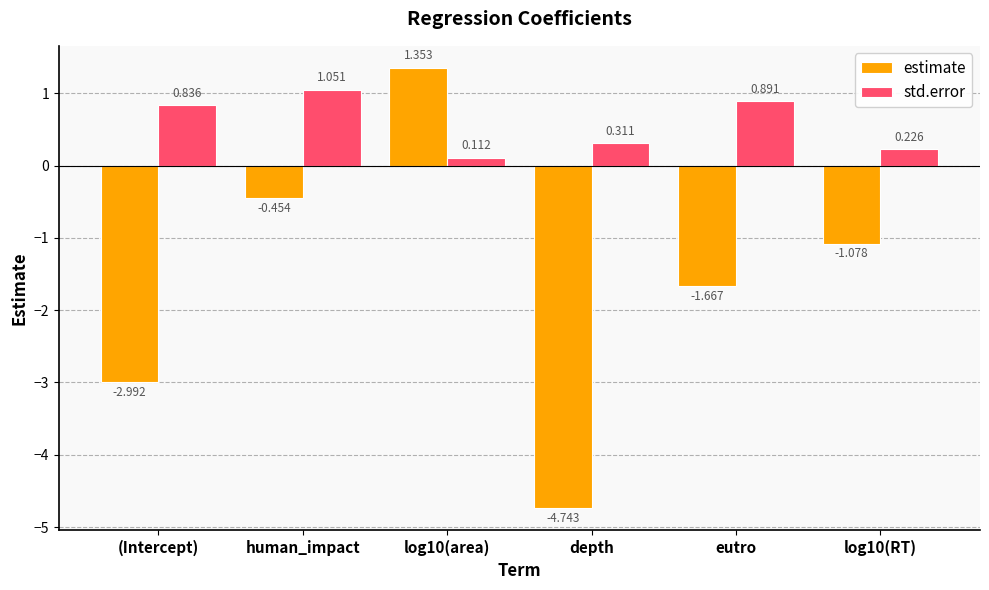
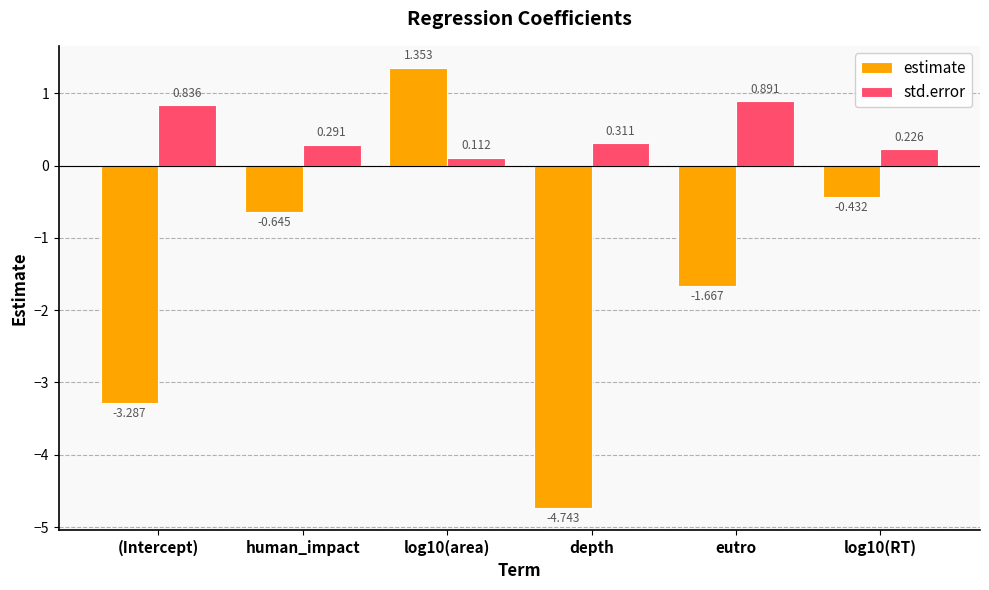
  {
    "estimate": {
-     "(Intercept)": -2.992,
-     "human_impact": -0.454,
+     "(Intercept)": -3.287,
+     "human_impact": -0.645,
      "log10(area)": 1.353,
      "depth": -4.743,
      "eutro": -1.667,
-     "log10(RT)": -1.078
+     "log10(RT)": -0.432
    },
    "std.error": {
      "(Intercept)": 0.836,
-     "human_impact": 1.051,
+     "human_impact": 0.291,
      "log10(area)": 0.112,
      "depth": 0.311,
      "eutro": 0.891,
      "log10(RT)": 0.226
    }
  }
